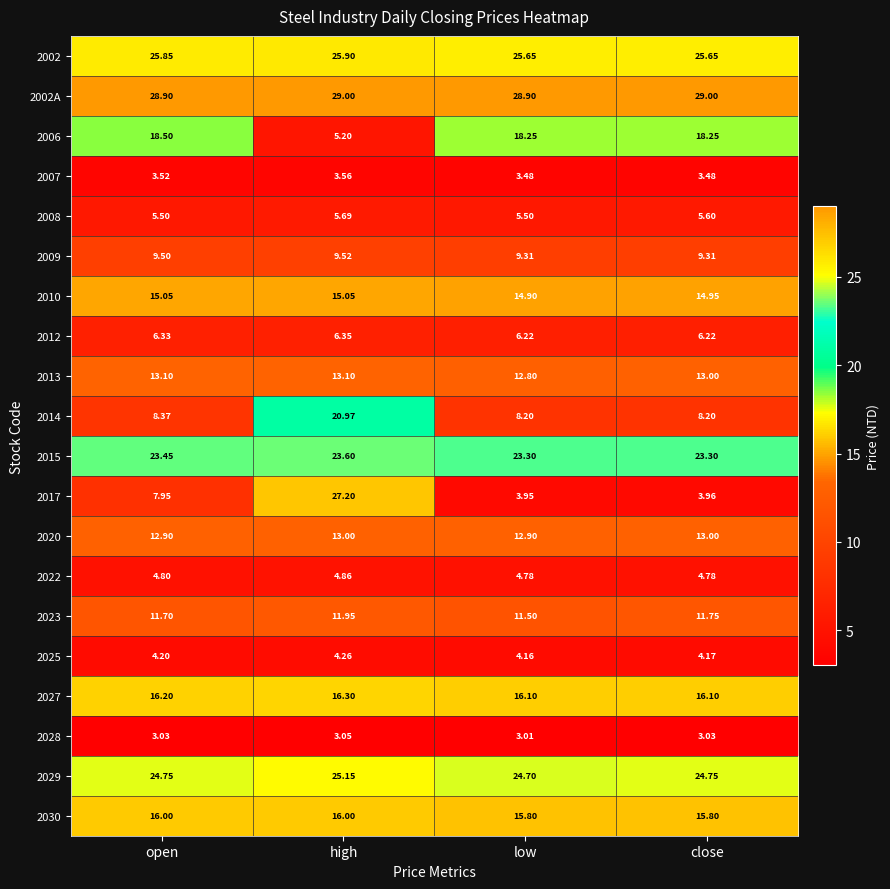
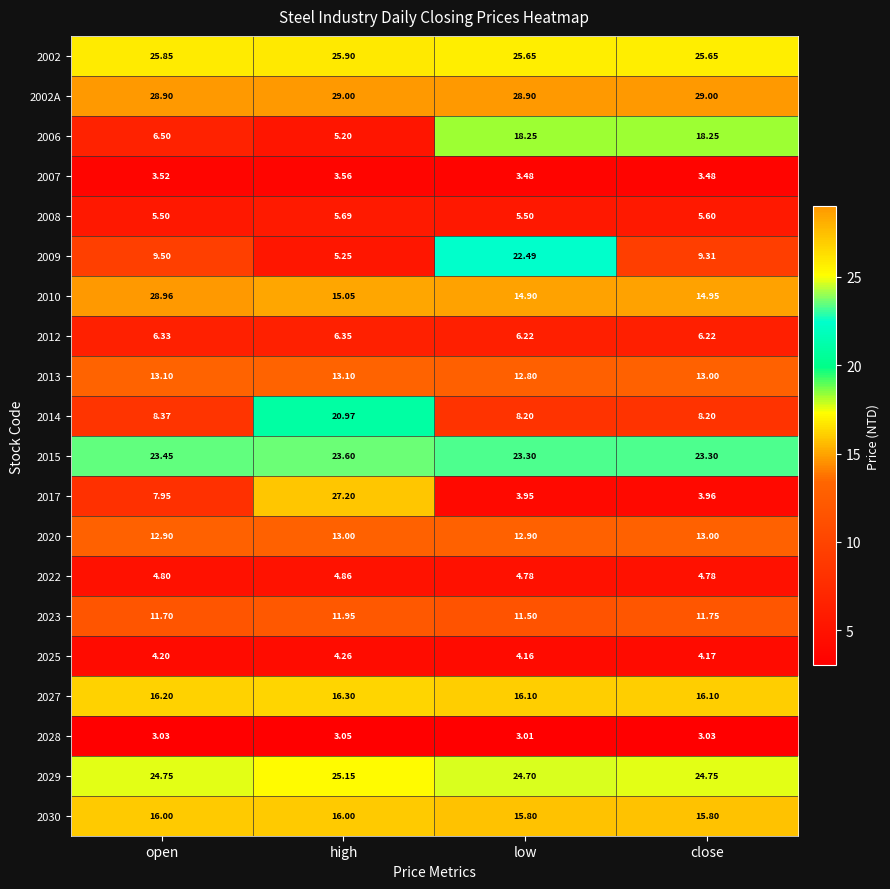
  {
    "2002": {
      "open": 25.85,
      "high": 25.90,
      "low": 25.65,
      "close": 25.65
    },
    "2002A": {
      "open": 28.90,
      "high": 29.00,
      "low": 28.90,
      "close": 29.00
    },
    "2006": {
-     "open": 18.50,
+     "open": 6.50,
      "high": 5.20,
      "low": 18.25,
      "close": 18.25
    },
    "2007": {
      "open": 3.52,
      "high": 3.56,
      "low": 3.48,
      "close": 3.48
    },
    "2008": {
      "open": 5.50,
      "high": 5.69,
      "low": 5.50,
      "close": 5.60
    },
    "2009": {
      "open": 9.50,
-     "high": 9.52,
-     "low": 9.31,
+     "high": 5.25,
+     "low": 22.49,
      "close": 9.31
    },
    "2010": {
-     "open": 15.05,
+     "open": 28.96,
      "high": 15.05,
      "low": 14.90,
      "close": 14.95
    },
    "2012": {
      "open": 6.33,
      "high": 6.35,
      "low": 6.22,
      "close": 6.22
    },
    "2013": {
      "open": 13.10,
      "high": 13.10,
      "low": 12.80,
      "close": 13.00
    },
    "2014": {
      "open": 8.37,
      "high": 20.97,
      "low": 8.20,
      "close": 8.20
    },
    "2015": {
      "open": 23.45,
      "high": 23.60,
      "low": 23.30,
      "close": 23.30
    },
    "2017": {
      "open": 7.95,
      "high": 27.20,
      "low": 3.95,
      "close": 3.96
    },
    "2020": {
      "open": 12.90,
      "high": 13.00,
      "low": 12.90,
      "close": 13.00
    },
    "2022": {
      "open": 4.80,
      "high": 4.86,
      "low": 4.78,
      "close": 4.78
    },
    "2023": {
      "open": 11.70,
      "high": 11.95,
      "low": 11.50,
      "close": 11.75
    },
    "2025": {
      "open": 4.20,
      "high": 4.26,
      "low": 4.16,
      "close": 4.17
    },
    "2027": {
      "open": 16.20,
      "high": 16.30,
      "low": 16.10,
      "close": 16.10
    },
    "2028": {
      "open": 3.03,
      "high": 3.05,
      "low": 3.01,
      "close": 3.03
    },
    "2029": {
      "open": 24.75,
      "high": 25.15,
      "low": 24.70,
      "close": 24.75
    },
    "2030": {
      "open": 16.00,
      "high": 16.00,
      "low": 15.80,
      "close": 15.80
    }
  }
